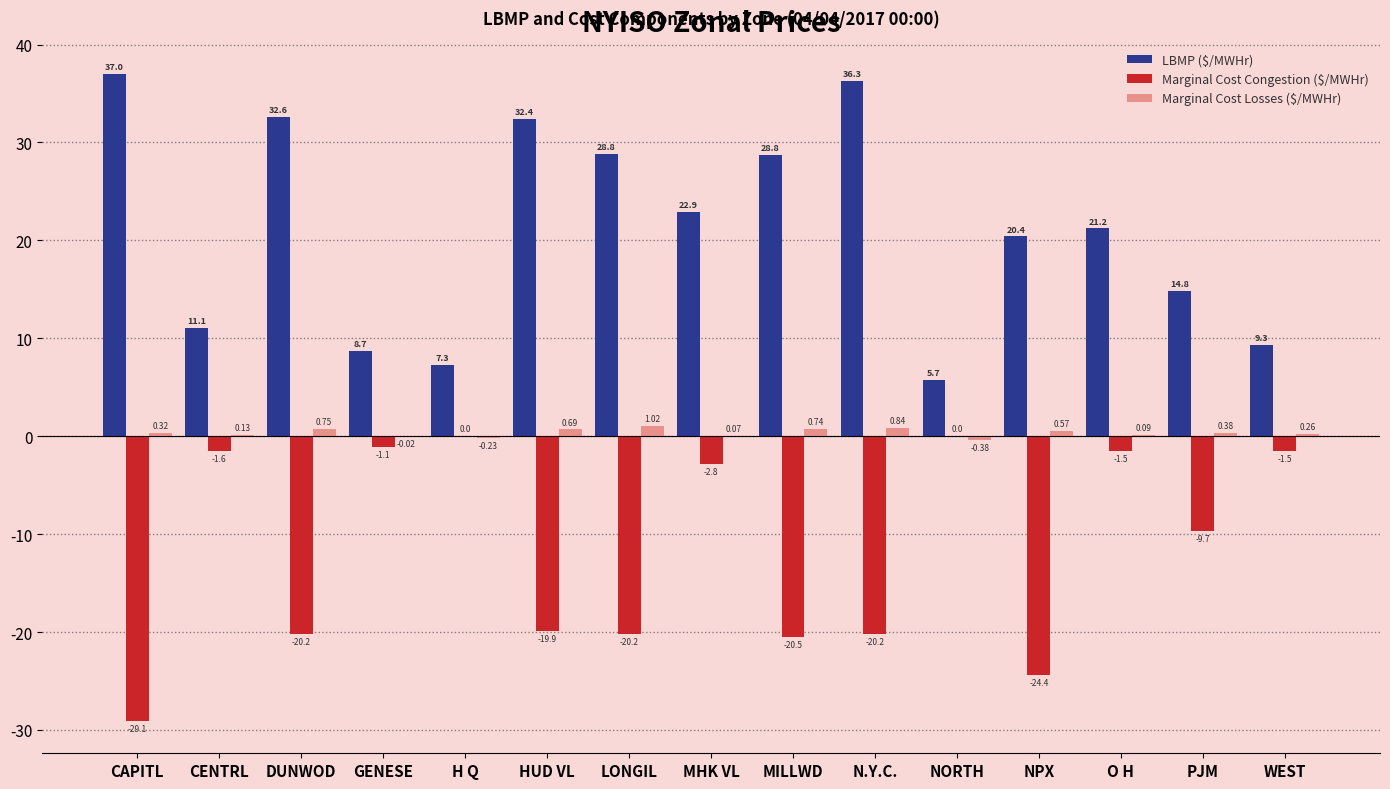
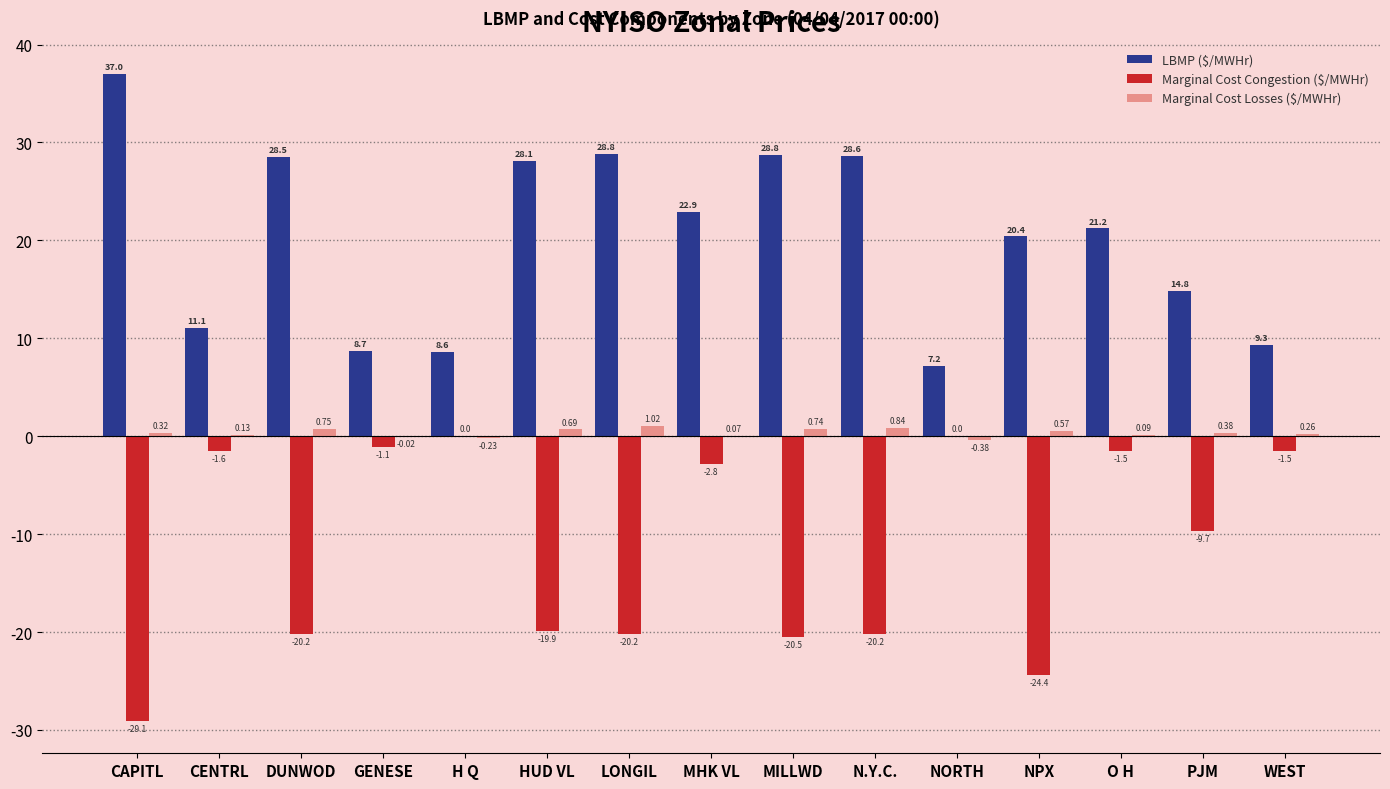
  {
    "LBMP ($/MWHr)": {
      "CAPITL": 37.0,
      "CENTRL": 11.1,
-     "DUNWOD": 32.6,
+     "DUNWOD": 28.5,
      "GENESE": 8.7,
-     "H Q": 7.3,
-     "HUD VL": 32.4,
+     "H Q": 8.6,
+     "HUD VL": 28.1,
      "LONGIL": 28.8,
      "MHK VL": 22.9,
      "MILLWD": 28.8,
-     "N.Y.C.": 36.3,
-     "NORTH": 5.7,
+     "N.Y.C.": 28.6,
+     "NORTH": 7.2,
      "NPX": 20.4,
      "O H": 21.2,
      "PJM": 14.8,
      "WEST": 9.3
    },
    "Marginal Cost Congestion ($/MWHr)": {
      "CAPITL": -29.1,
      "CENTRL": -1.6,
      "DUNWOD": -20.2,
      "GENESE": -1.1,
      "H Q": 0.0,
      "HUD VL": -19.9,
      "LONGIL": -20.2,
      "MHK VL": -2.8,
      "MILLWD": -20.5,
      "N.Y.C.": -20.2,
      "NORTH": 0.0,
      "NPX": -24.4,
      "O H": -1.5,
      "PJM": -9.7,
      "WEST": -1.5
    },
    "Marginal Cost Losses ($/MWHr)": {
      "CAPITL": 0.32,
      "CENTRL": 0.13,
      "DUNWOD": 0.75,
      "GENESE": -0.02,
      "H Q": -0.23,
      "HUD VL": 0.69,
      "LONGIL": 1.02,
      "MHK VL": 0.07,
      "MILLWD": 0.74,
      "N.Y.C.": 0.84,
      "NORTH": -0.38,
      "NPX": 0.57,
      "O H": 0.09,
      "PJM": 0.38,
      "WEST": 0.26
    }
  }
